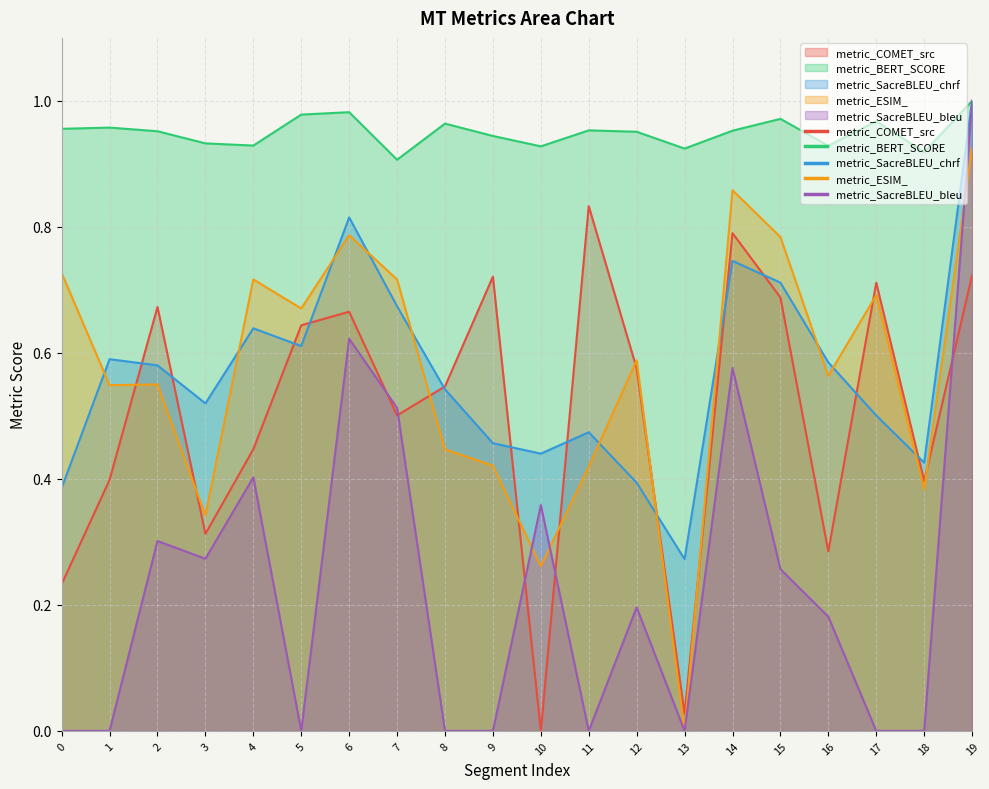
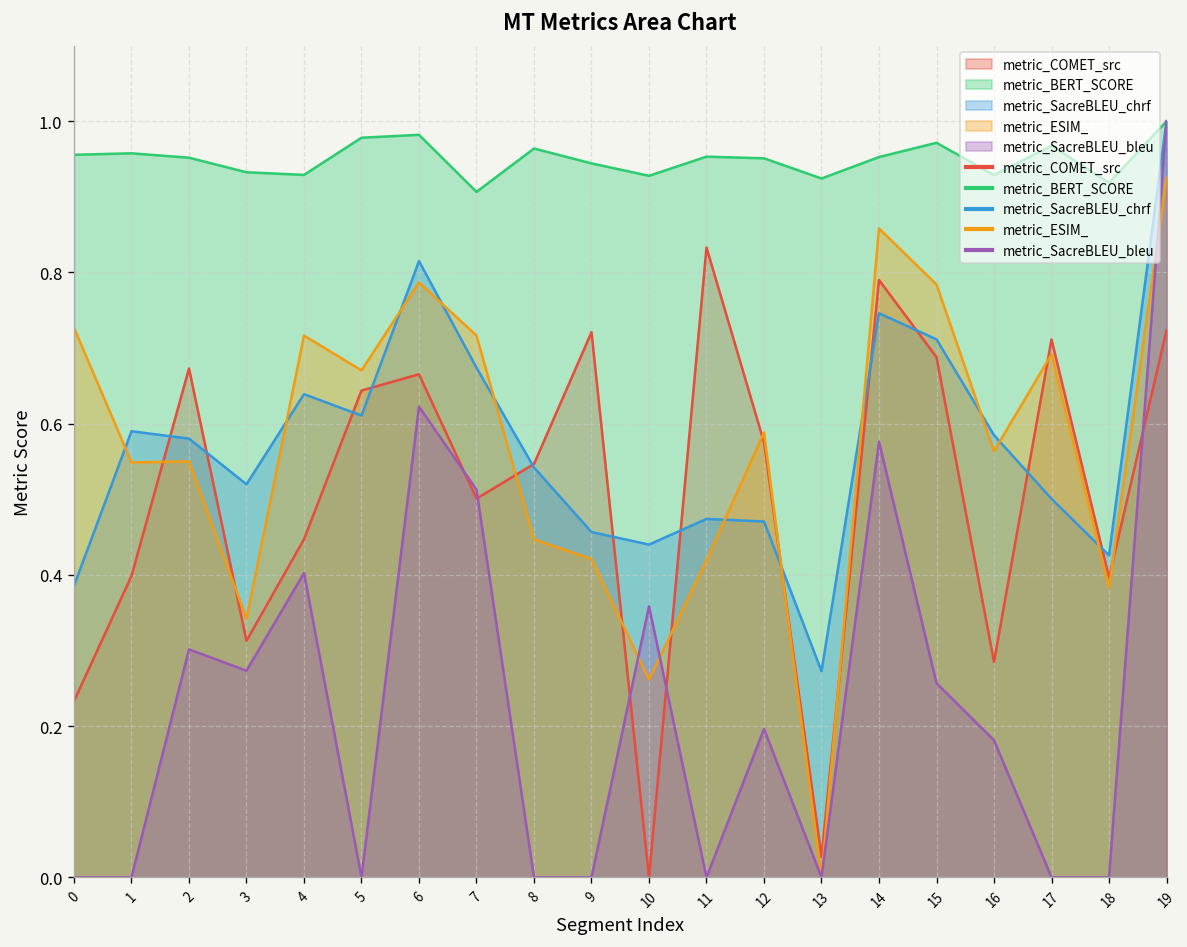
  {
    "metric_BERT_SCORE": {
      "0": 0.96,
      "1": 0.96,
      "2": 0.95,
      "3": 0.93,
      "4": 0.93,
      "5": 0.98,
      "6": 0.98,
      "7": 0.91,
      "8": 0.96,
      "9": 0.94,
      "10": 0.93,
      "11": 0.95,
      "12": 0.95,
      "13": 0.92,
      "14": 0.95,
      "15": 0.97
    },
    "metric_SacreBLEU_chrf": {
      "0": 0.39,
      "1": 0.59,
      "2": 0.58,
      "3": 0.52,
      "4": 0.64,
      "5": 0.61,
      "6": 0.81,
      "7": 0.67,
      "8": 0.54,
      "9": 0.46,
      "10": 0.44,
      "11": 0.47,
-     "12": 0.39,
+     "12": 0.47,
      "13": 0.27,
      "14": 0.75,
      "15": 0.71,
      "16": 0.58,
      "17": 0.50,
      "18": 0.43
    },
    "metric_SacreBLEU_bleu": {
      "0": 0.00,
      "1": 0.00,
      "2": 0.30,
      "3": 0.27,
      "4": 0.40,
      "5": 0.00,
      "6": 0.62,
      "7": 0.51,
      "8": 0.00,
      "9": 0.00,
      "10": 0.36,
      "11": 0.00,
      "12": 0.20,
      "14": 0.58,
      "15": 0.26,
      "16": 0.18,
      "17": 0.00,
      "18": 0.00
    }
  }
